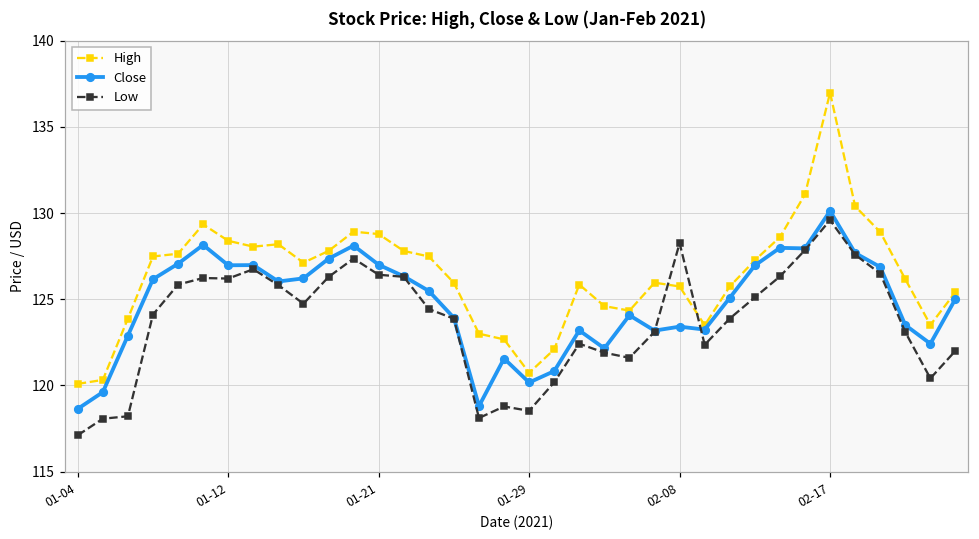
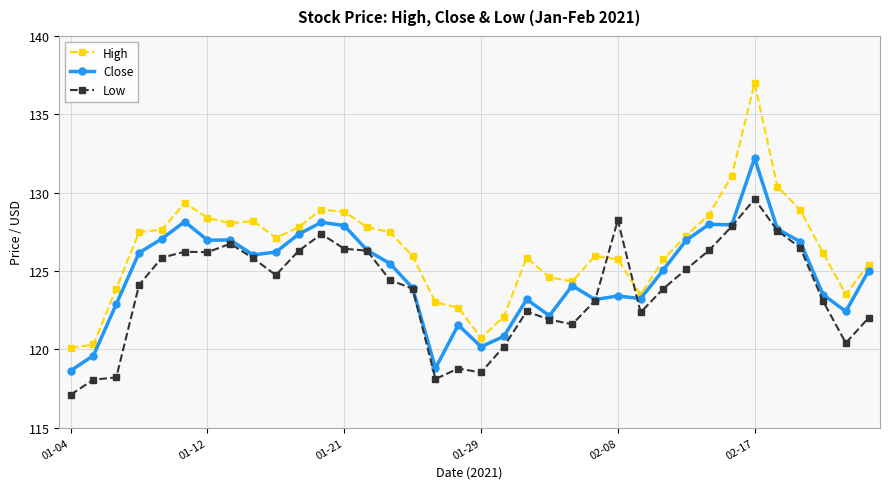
  {
    "High": {
      "01-04": 120.1,
      "01-12": 128.4,
      "01-21": 128.8,
      "01-29": 120.7,
      "02-08": 125.7,
      "02-17": 137.0
    },
    "Close": {
      "01-04": 118.6,
      "01-12": 127.0,
-     "01-21": 127.0,
+     "01-21": 127.9,
      "01-29": 120.2,
      "02-08": 123.4,
-     "02-17": 130.1
+     "02-17": 132.2
    },
    "Low": {
      "01-04": 117.1,
      "01-12": 126.2,
      "01-21": 126.4,
      "01-29": 118.5,
      "02-08": 128.3,
      "02-17": 129.6
    }
  }
